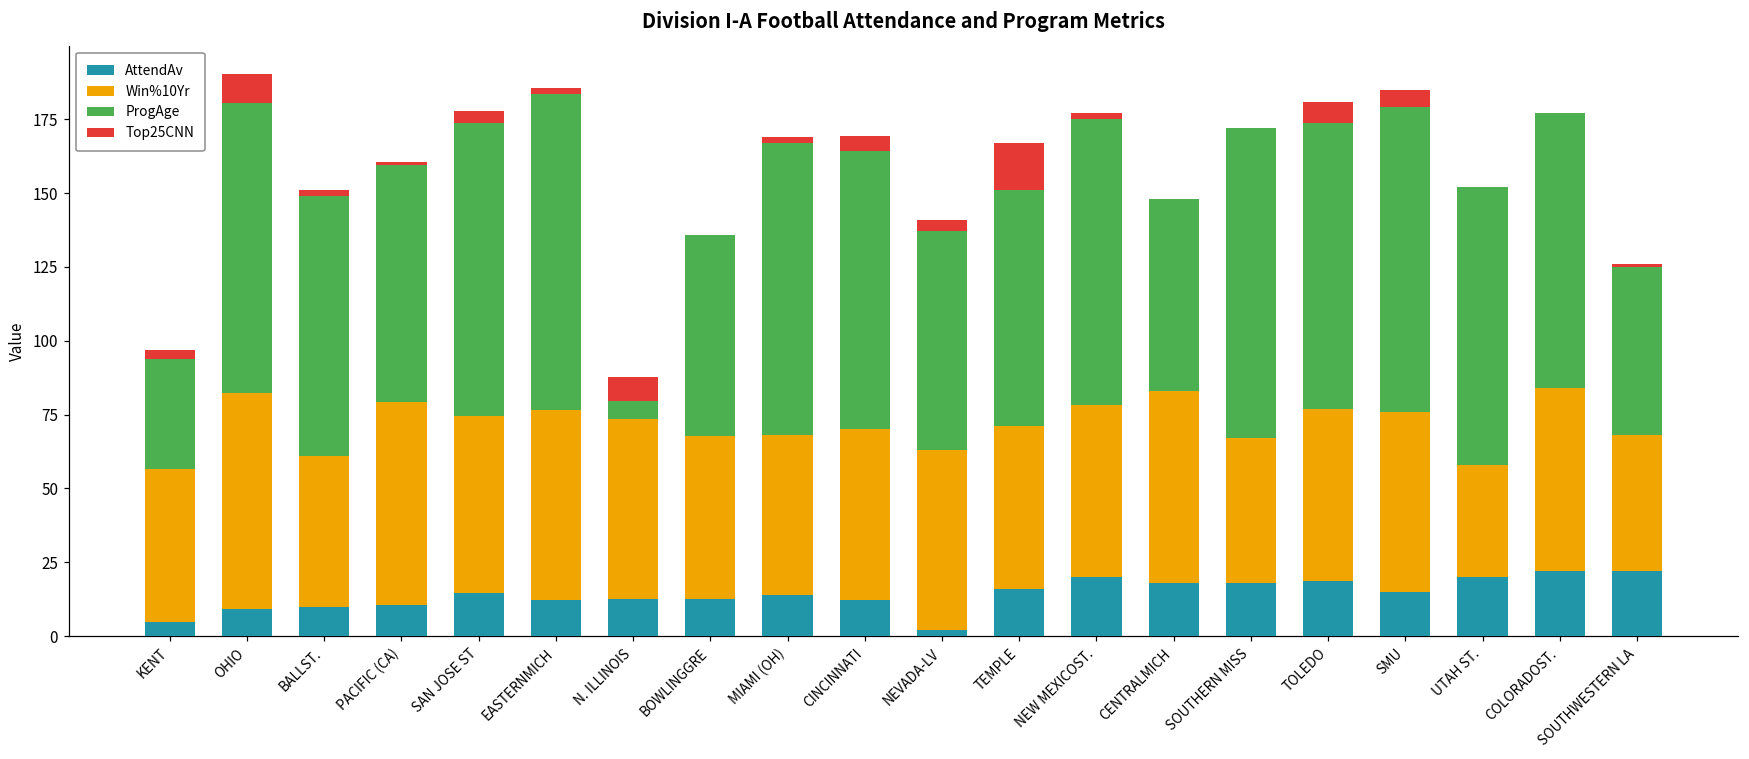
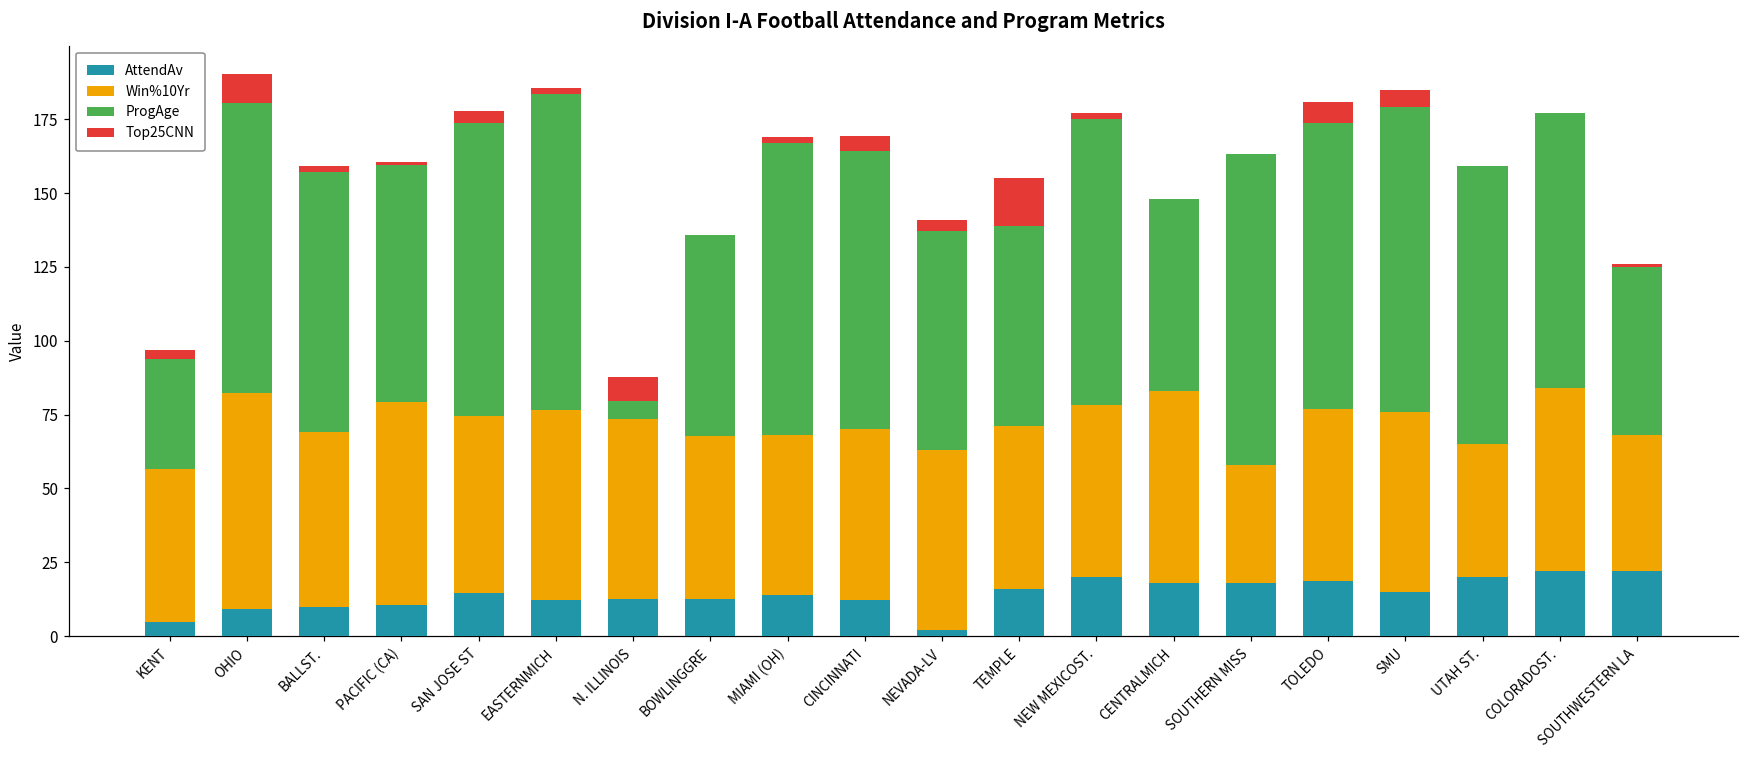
  {
    "AttendAv": {
      "KENT": 5,
      "OHIO": 9,
      "BALLST.": 10,
      "PACIFIC (CA)": 10,
      "SAN JOSE ST": 15,
      "EASTERNMICH": 12,
      "N. ILLINOIS": 13,
      "BOWLINGGRE": 13,
      "MIAMI (OH)": 14,
      "CINCINNATI": 12,
      "NEVADA-LV": 2,
      "TEMPLE": 16,
      "NEW MEXICOST.": 20,
      "CENTRALMICH": 18,
      "SOUTHERN MISS": 18,
      "TOLEDO": 19,
      "SMU": 15,
      "UTAH ST.": 20,
      "COLORADOST.": 22,
      "SOUTHWESTERN LA": 22
    },
    "Win%10Yr": {
      "KENT": 52,
      "OHIO": 73,
-     "BALLST.": 51,
+     "BALLST.": 59,
      "PACIFIC (CA)": 69,
      "SAN JOSE ST": 60,
      "EASTERNMICH": 64,
      "N. ILLINOIS": 61,
      "BOWLINGGRE": 55,
      "MIAMI (OH)": 54,
      "CINCINNATI": 58,
      "NEVADA-LV": 61,
      "TEMPLE": 55,
      "NEW MEXICOST.": 58,
      "CENTRALMICH": 65,
-     "SOUTHERN MISS": 49,
+     "SOUTHERN MISS": 40,
      "TOLEDO": 58,
      "SMU": 61,
-     "UTAH ST.": 38,
+     "UTAH ST.": 45,
      "COLORADOST.": 62,
      "SOUTHWESTERN LA": 46
    },
    "ProgAge": {
      "KENT": 37,
      "OHIO": 98,
      "BALLST.": 88,
      "PACIFIC (CA)": 80,
      "SAN JOSE ST": 99,
      "EASTERNMICH": 107,
      "N. ILLINOIS": 6,
      "BOWLINGGRE": 68,
      "MIAMI (OH)": 99,
      "CINCINNATI": 94,
      "NEVADA-LV": 74,
-     "TEMPLE": 80,
+     "TEMPLE": 68,
      "NEW MEXICOST.": 97,
      "CENTRALMICH": 65,
      "SOUTHERN MISS": 105,
      "TOLEDO": 97,
      "SMU": 103,
      "UTAH ST.": 94,
      "COLORADOST.": 93,
      "SOUTHWESTERN LA": 57
    },
    "Top25CNN": {
      "KENT": 3,
      "OHIO": 10,
      "BALLST.": 2,
      "PACIFIC (CA)": 1,
      "SAN JOSE ST": 4,
      "EASTERNMICH": 2,
      "N. ILLINOIS": 8,
      "BOWLINGGRE": 0,
      "MIAMI (OH)": 2,
      "CINCINNATI": 5,
      "NEVADA-LV": 4,
      "TEMPLE": 16,
      "NEW MEXICOST.": 2,
      "CENTRALMICH": 0,
      "SOUTHERN MISS": 0,
      "TOLEDO": 7,
      "SMU": 6,
      "UTAH ST.": 0,
      "COLORADOST.": 0,
      "SOUTHWESTERN LA": 1
    }
  }
